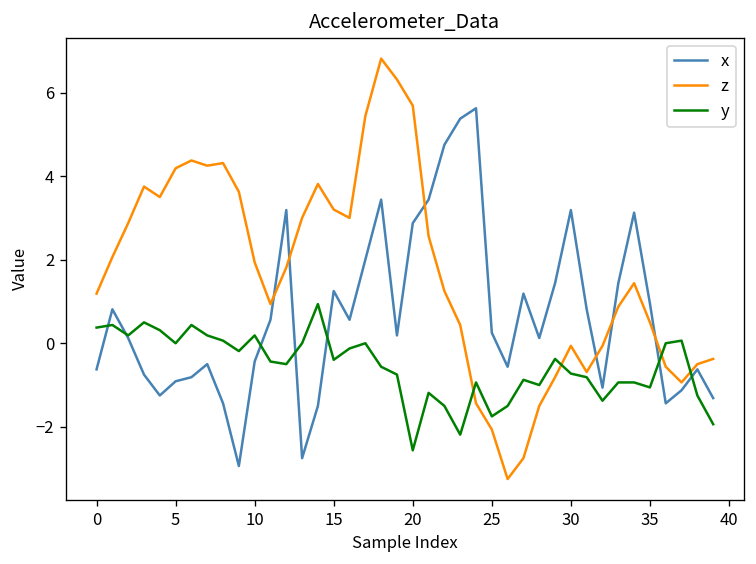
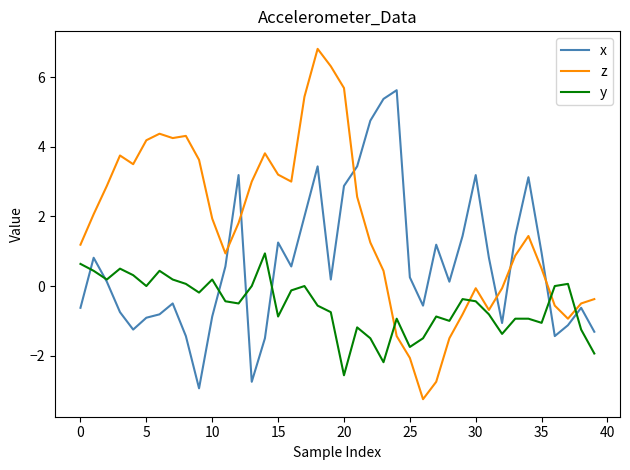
  {
    "x": {
      "0": -0.6,
      "5": -0.9,
-     "10": -0.4,
+     "10": -0.9,
      "15": 1.3,
      "20": 2.9,
      "25": 0.3,
      "30": 3.2,
      "35": 1.0
    },
    "z": {
      "0": 1.2,
      "5": 4.2,
      "10": 1.9,
      "15": 3.2,
      "20": 5.7,
      "25": -2.1,
      "30": -0.1,
      "35": 0.5
    },
    "y": {
-     "0": 0.4,
+     "0": 0.6,
      "5": 0.0,
      "10": 0.2,
-     "15": -0.4,
+     "15": -0.9,
      "20": -2.6,
      "25": -1.8,
-     "30": -0.7,
+     "30": -0.4,
      "35": -1.1
    }
  }
